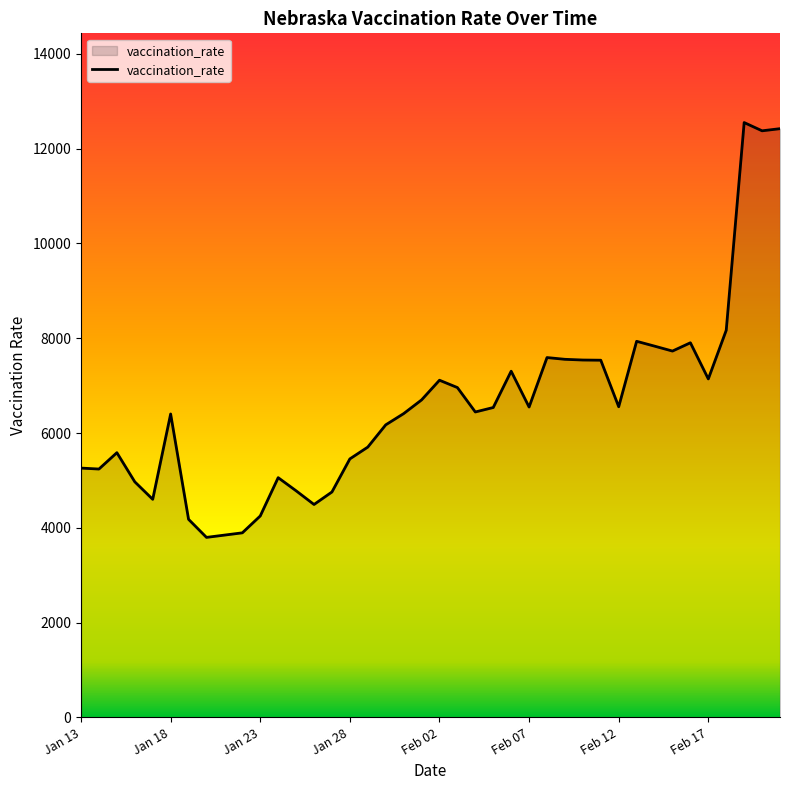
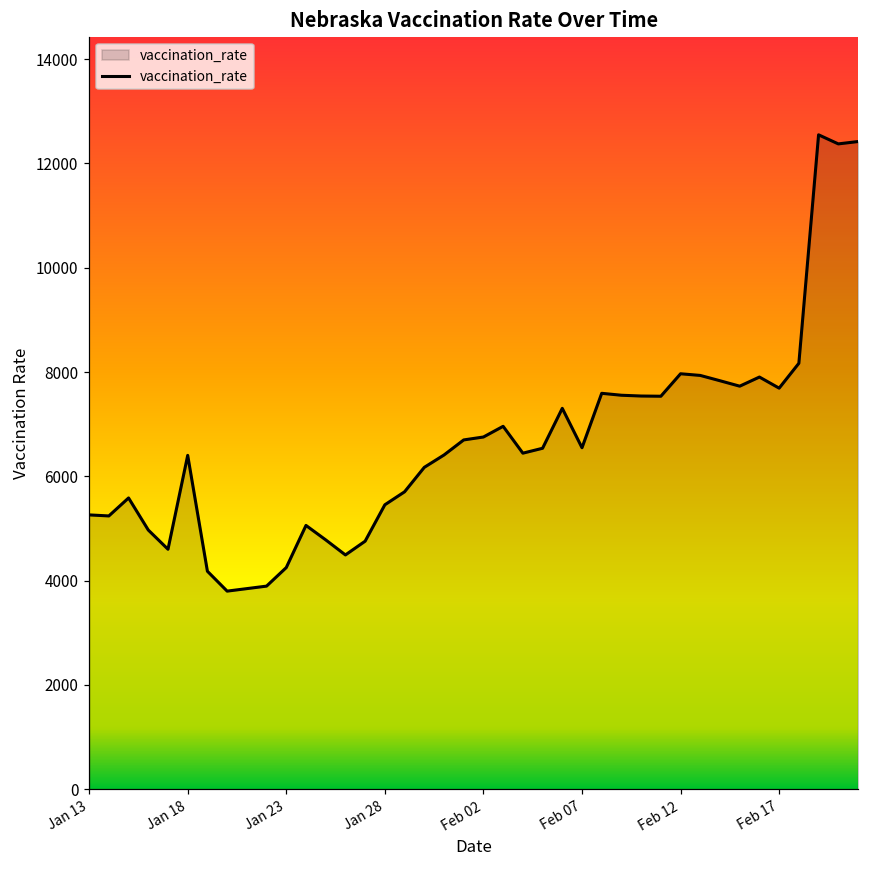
  {
    "Jan 13": 5300,
    "Jan 18": 6400,
    "Jan 23": 4300,
    "Jan 28": 5500,
-   "Feb 02": 7100,
+   "Feb 02": 6800,
    "Feb 07": 6500,
-   "Feb 12": 6600,
-   "Feb 17": 7100
+   "Feb 12": 8000,
+   "Feb 17": 7700
  }
